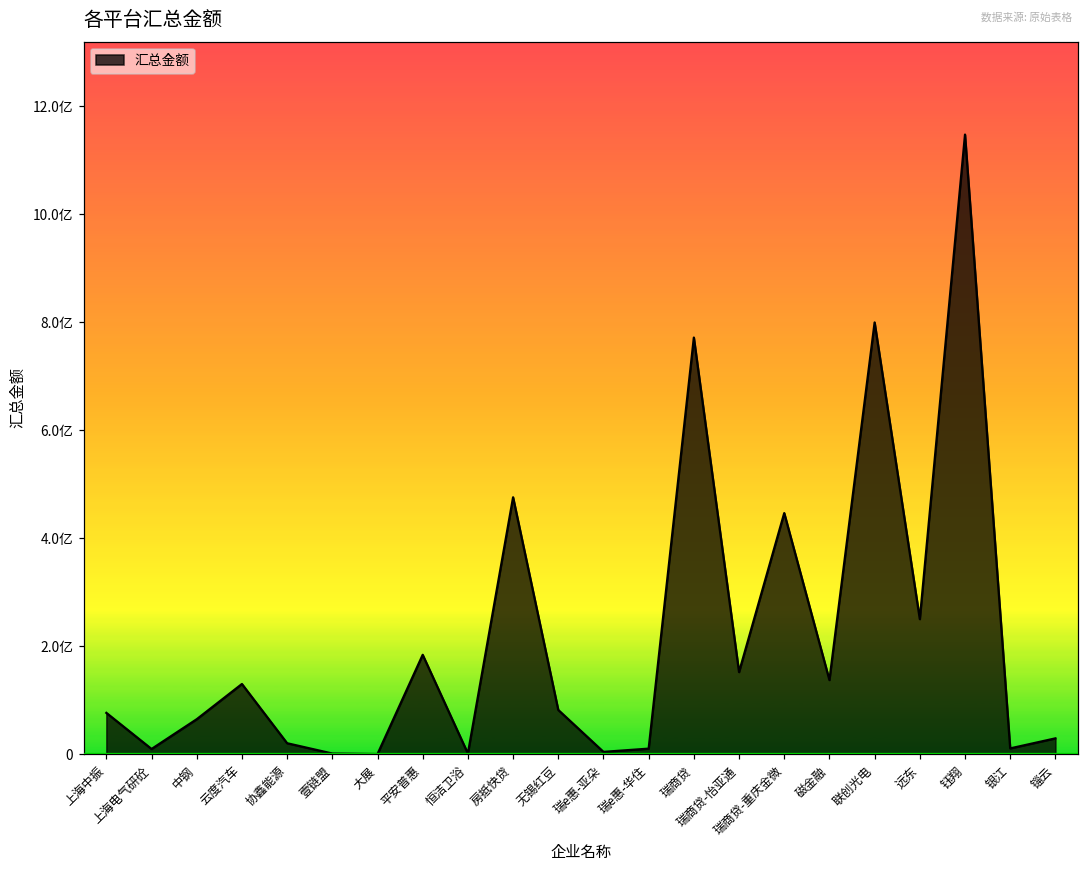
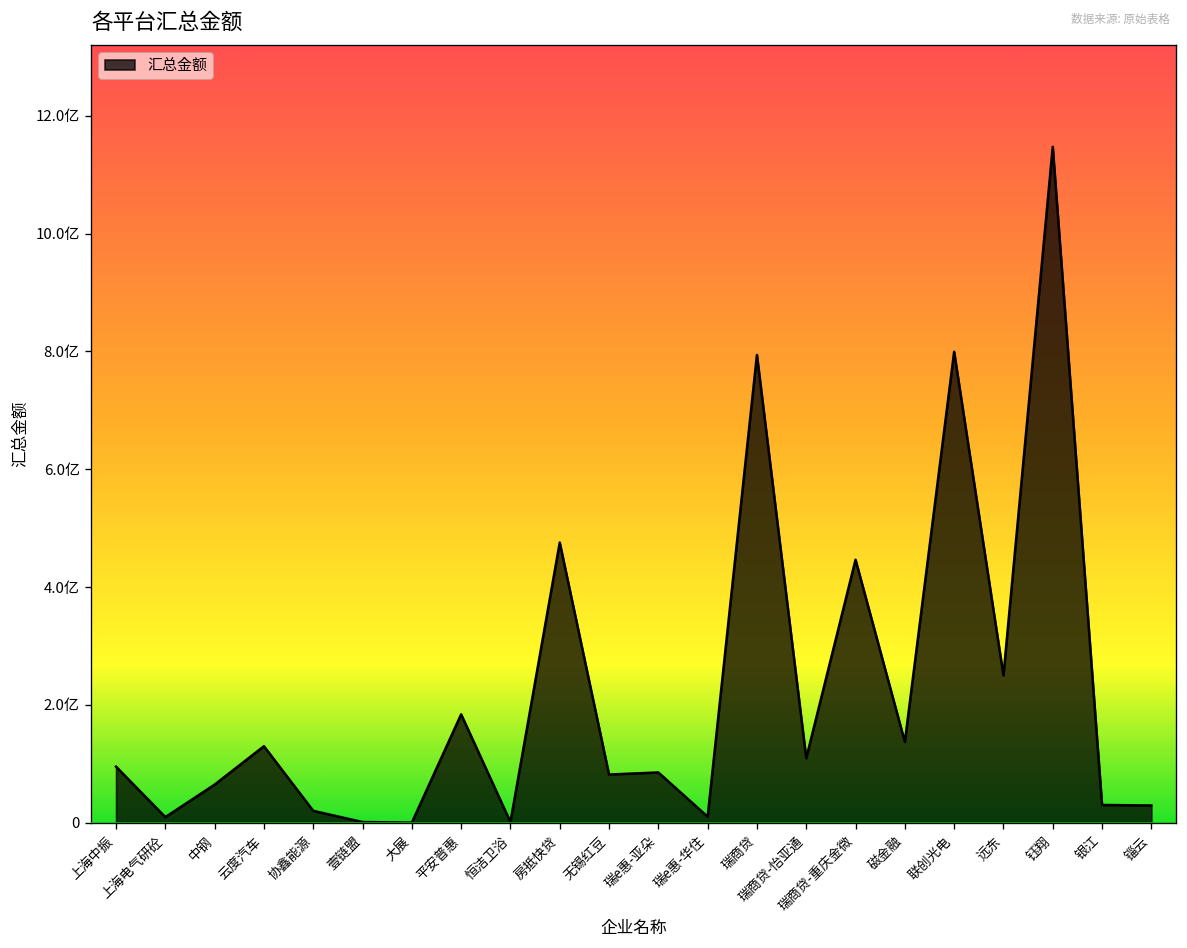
  {
-   "上海中振": "0.8亿",
+   "上海中振": "1.0亿",
    "上海电气研砼": "0.1亿",
    "中钢": "0.6亿",
    "云度汽车": "1.3亿",
    "协鑫能源": "0.2亿",
    "壹链盟": "0.0亿",
    "大展": "0.0亿",
    "平安普惠": "1.8亿",
    "恒洁卫浴": "0.0亿",
    "房抵快贷": "4.8亿",
    "无锡红豆": "0.8亿",
-   "瑞e惠-亚朵": "0.0亿",
+   "瑞e惠-亚朵": "0.9亿",
    "瑞e惠-华住": "0.1亿",
-   "瑞商贷": "7.7亿",
-   "瑞商贷-怡亚通": "1.5亿",
+   "瑞商贷": "7.9亿",
+   "瑞商贷-怡亚通": "1.1亿",
    "瑞商贷-重庆金微": "4.5亿",
    "磁金融": "1.4亿",
    "联创光电": "8.0亿",
    "远东": "2.5亿",
    "钰翔": "11.5亿",
-   "银江": "0.1亿",
+   "银江": "0.3亿",
    "锱云": "0.3亿"
  }
